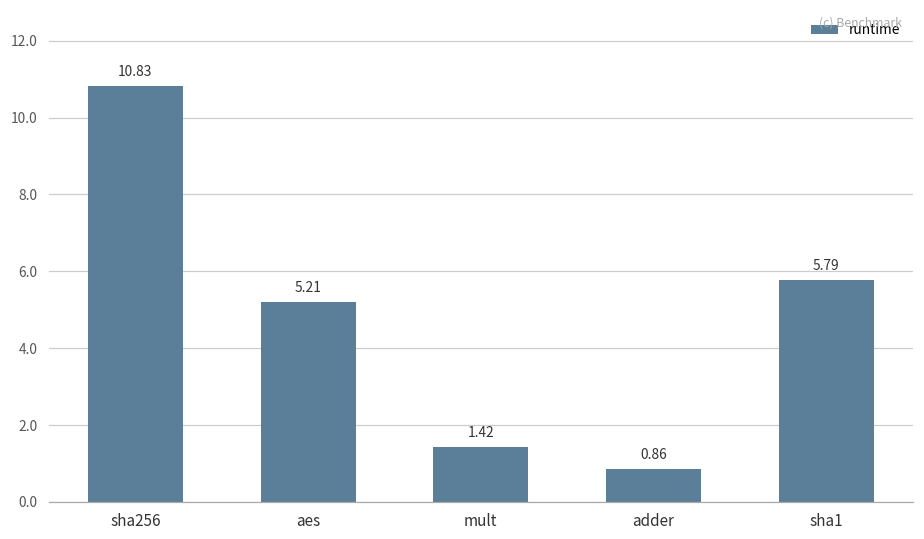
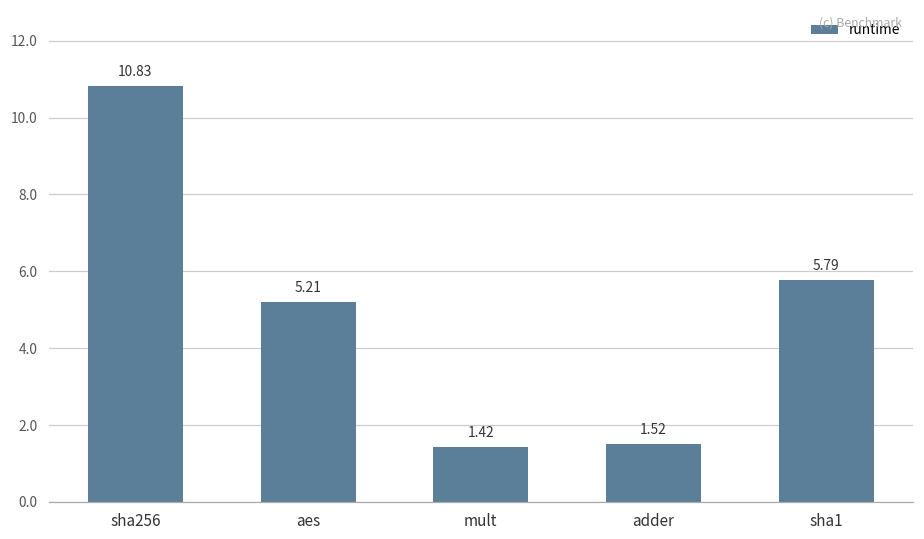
  {
    "sha256": 10.83,
    "aes": 5.21,
    "mult": 1.42,
-   "adder": 0.86,
+   "adder": 1.52,
    "sha1": 5.79
  }
